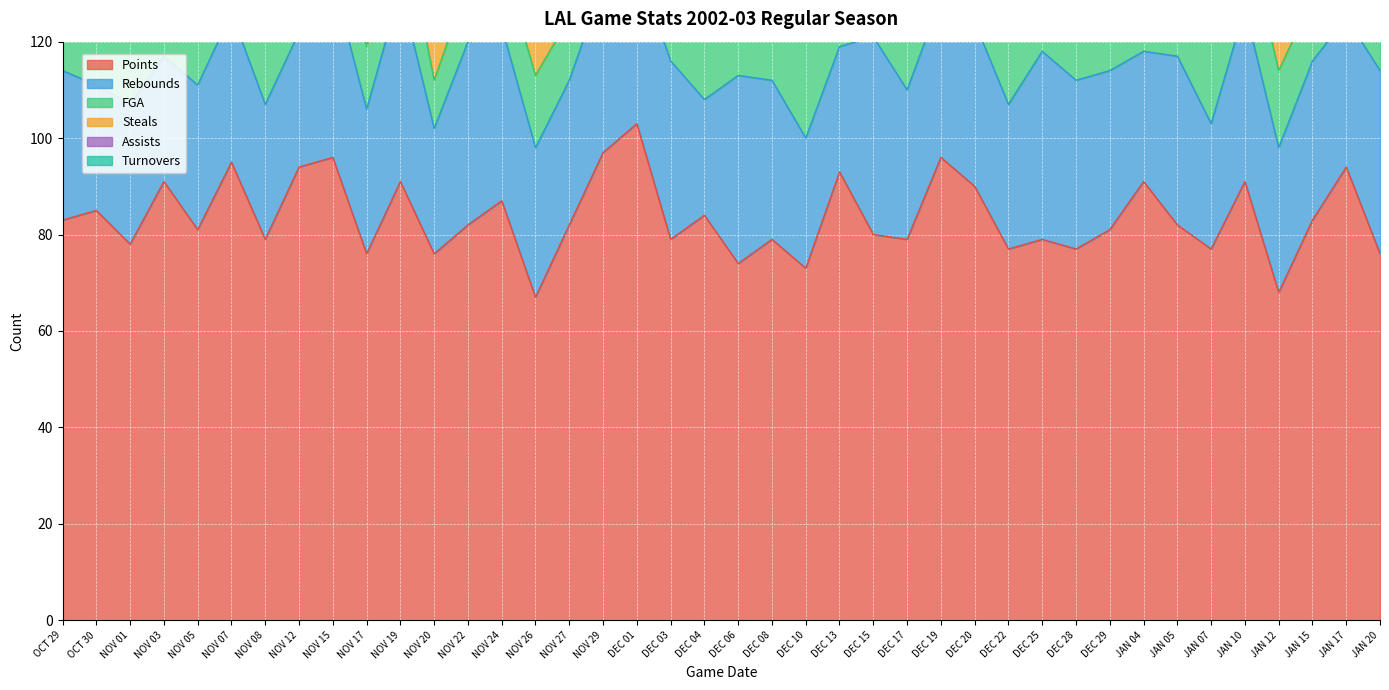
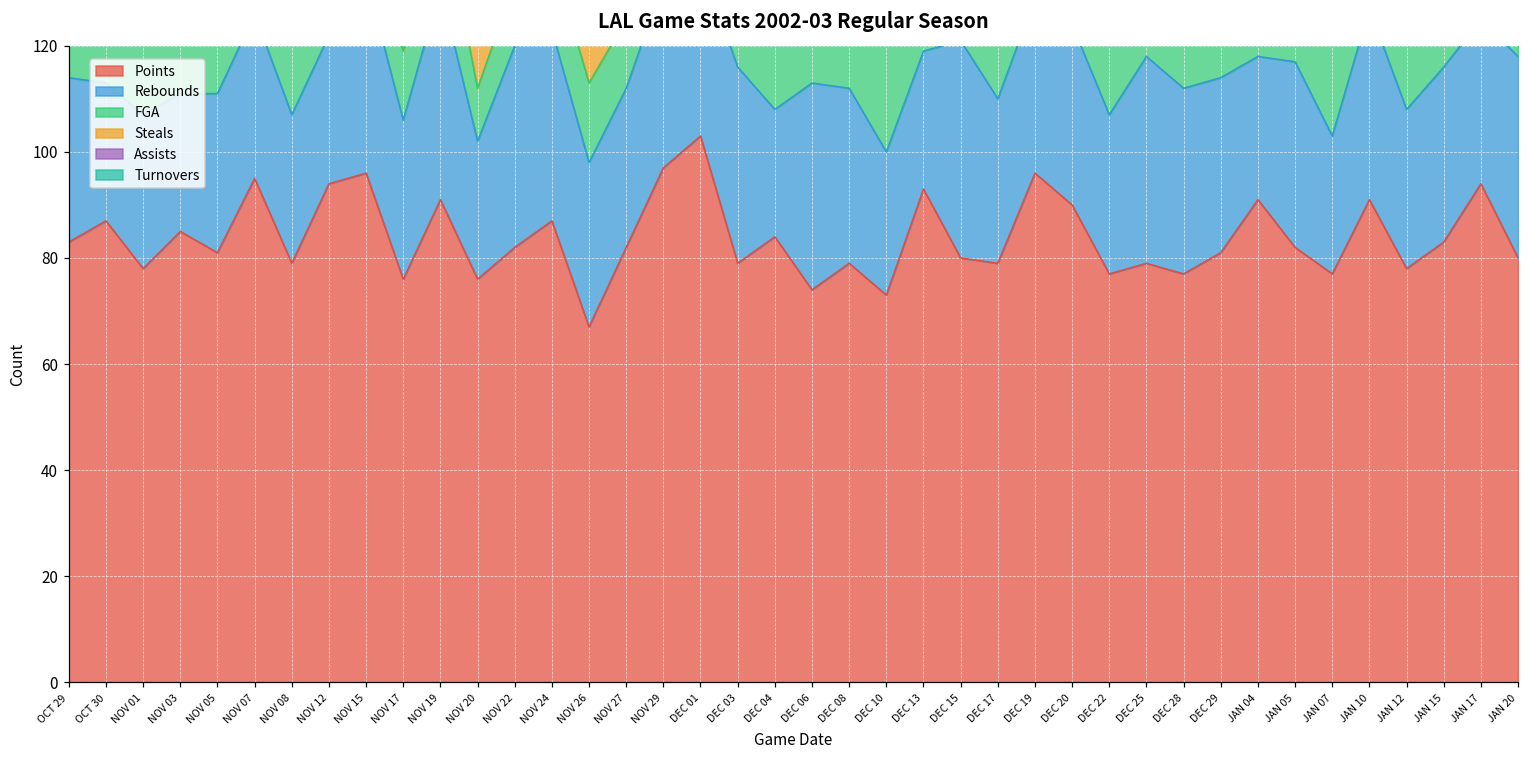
  {
    "Points": {
      "OCT 29": 83,
-     "OCT 30": 85,
+     "OCT 30": 87,
      "NOV 01": 78,
-     "NOV 03": 91,
+     "NOV 03": 85,
      "NOV 05": 81,
      "NOV 07": 95,
      "NOV 08": 79,
      "NOV 12": 94,
      "NOV 15": 96,
      "NOV 17": 76,
      "NOV 19": 91,
      "NOV 20": 76,
      "NOV 22": 82,
      "NOV 24": 87,
      "NOV 26": 67,
      "NOV 27": 82,
      "NOV 29": 97,
      "DEC 01": 103,
      "DEC 03": 79,
      "DEC 04": 84,
      "DEC 06": 74,
      "DEC 08": 79,
      "DEC 10": 73,
      "DEC 13": 93,
      "DEC 15": 80,
      "DEC 17": 79,
      "DEC 19": 96,
      "DEC 20": 90,
      "DEC 22": 77,
      "DEC 25": 79,
      "DEC 28": 77,
      "DEC 29": 81,
      "JAN 04": 91,
      "JAN 05": 82,
      "JAN 07": 77,
      "JAN 10": 91,
-     "JAN 12": 68,
+     "JAN 12": 78,
      "JAN 15": 83,
      "JAN 17": 94,
-     "JAN 20": 76
+     "JAN 20": 80
    },
    "Rebounds": {
      "OCT 29": 31,
      "NOV 05": 30,
      "NOV 08": 28,
      "NOV 17": 30,
      "NOV 20": 26,
      "NOV 22": 38,
      "NOV 26": 31,
      "NOV 27": 30,
      "DEC 03": 37,
      "DEC 04": 24,
      "DEC 06": 39,
      "DEC 08": 33,
      "DEC 10": 27,
      "DEC 13": 26,
      "DEC 17": 31,
      "DEC 22": 30,
      "DEC 25": 39,
      "DEC 28": 35,
      "DEC 29": 33,
      "JAN 04": 27,
      "JAN 05": 35,
      "JAN 07": 26,
      "JAN 12": 30,
      "JAN 15": 33,
      "JAN 20": 38
    }
  }
